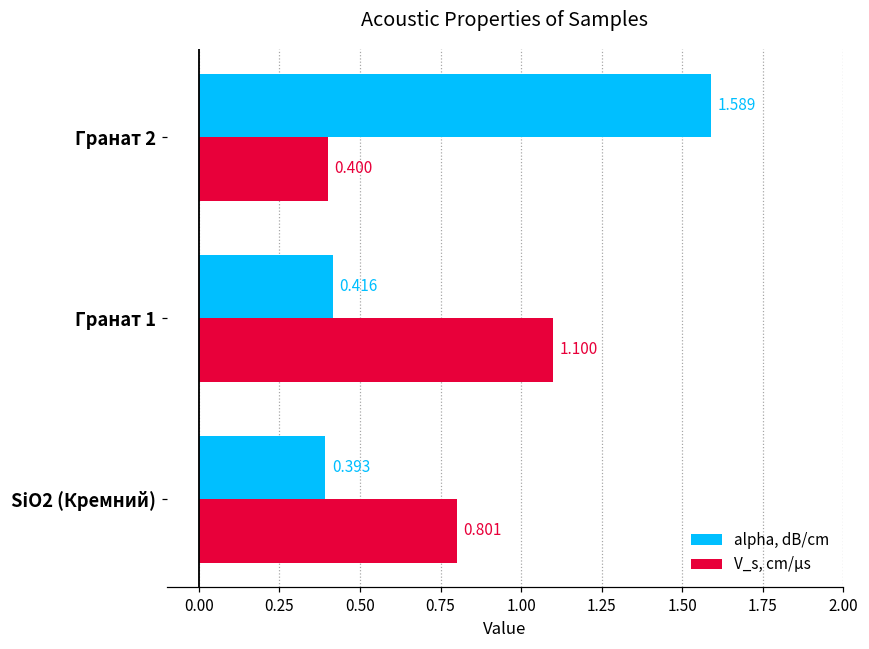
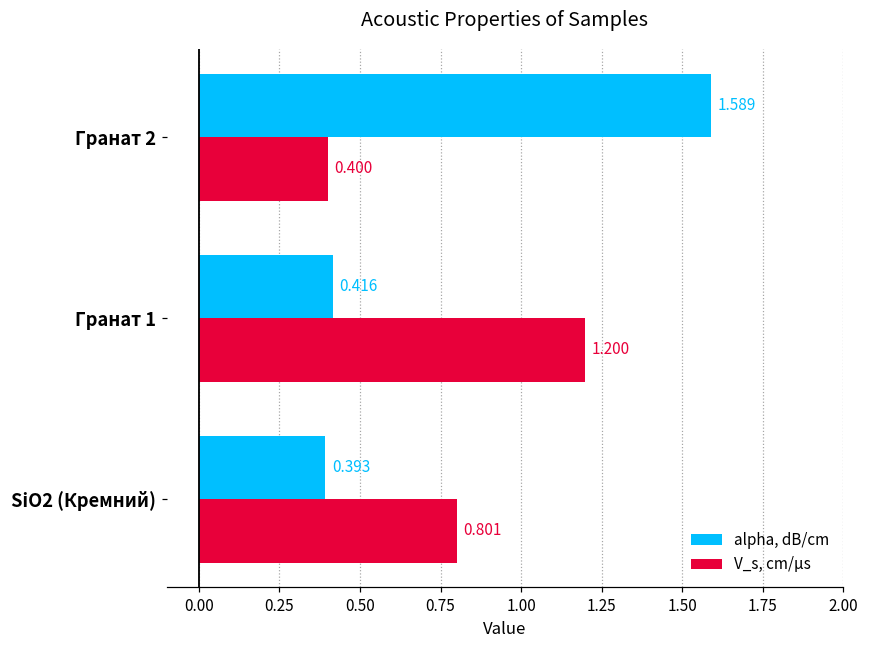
  {
    "alpha, dB/cm": {
      "Гранат 2": 1.589,
      "Гранат 1": 0.416,
      "SiO2 (Кремний)": 0.393
    },
    "V_s, cm/µs": {
      "Гранат 2": 0.400,
-     "Гранат 1": 1.100,
+     "Гранат 1": 1.200,
      "SiO2 (Кремний)": 0.801
    }
  }
